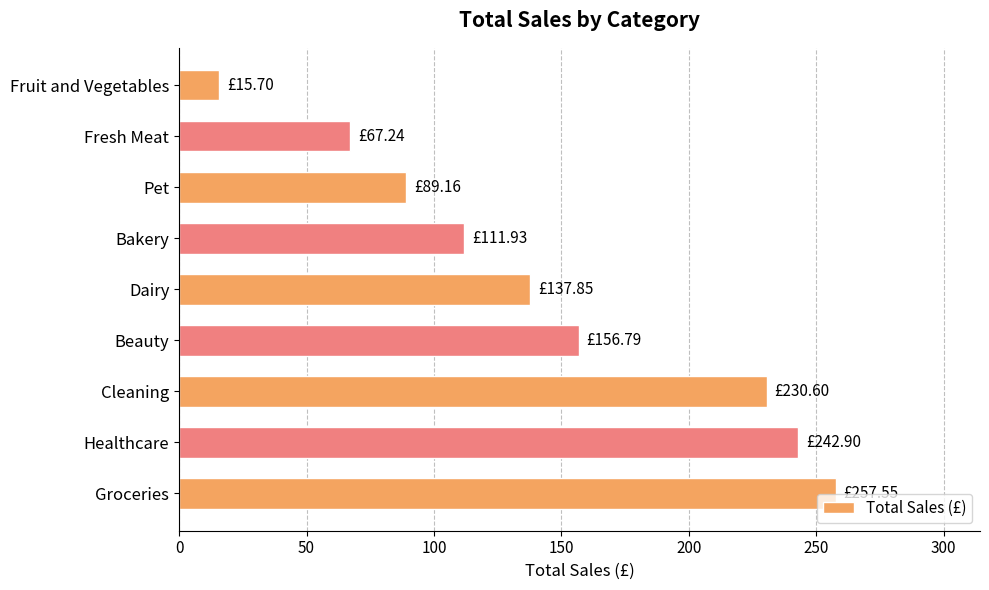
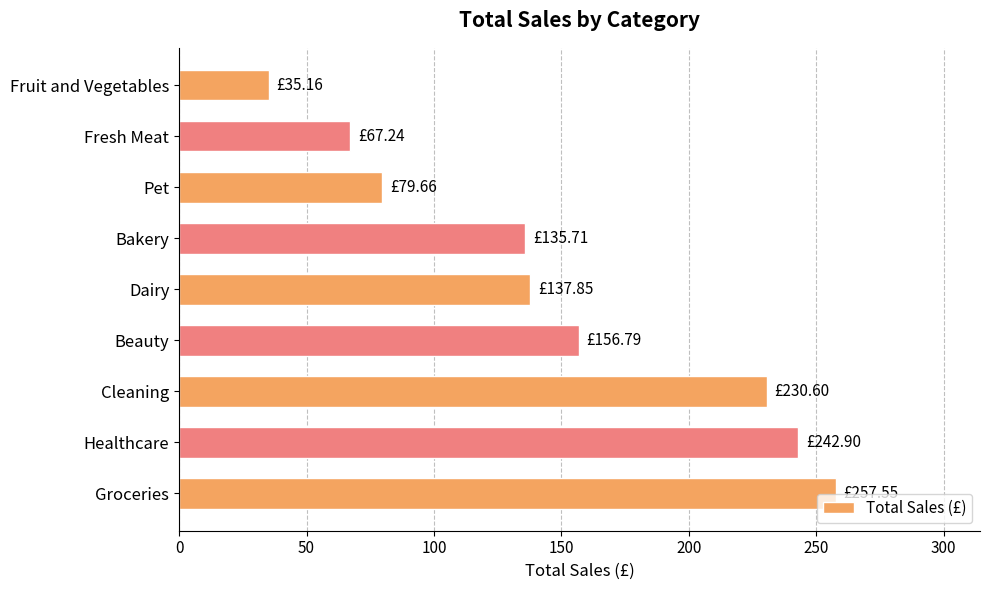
  {
-   "Fruit and Vegetables": "£15.70",
+   "Fruit and Vegetables": "£35.16",
    "Fresh Meat": "£67.24",
-   "Pet": "£89.16",
-   "Bakery": "£111.93",
+   "Pet": "£79.66",
+   "Bakery": "£135.71",
    "Dairy": "£137.85",
    "Beauty": "£156.79",
    "Cleaning": "£230.60",
    "Healthcare": "£242.90"
  }
